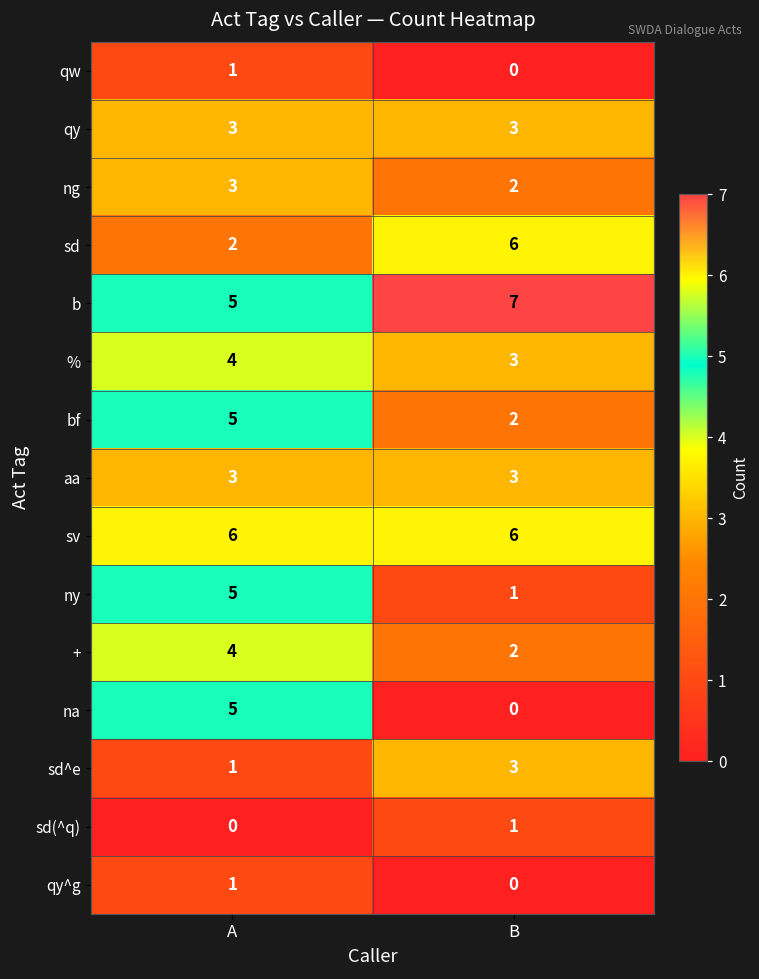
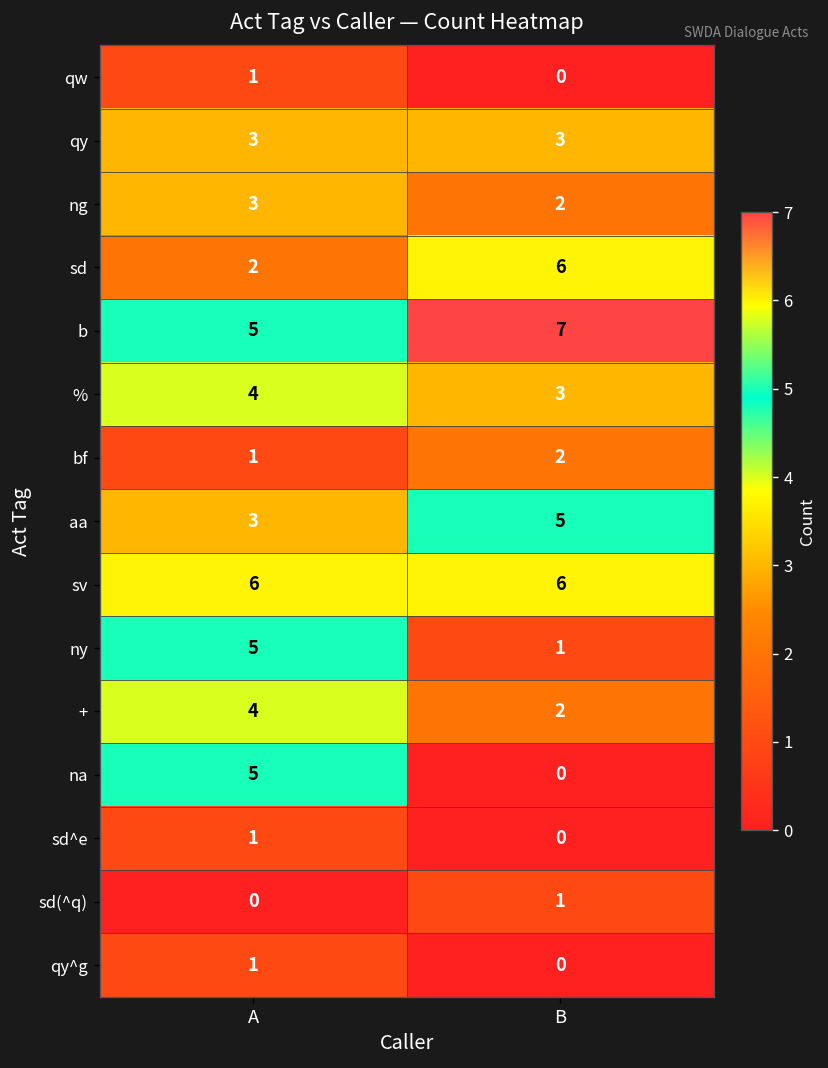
  {
    "qw": {
      "A": 1,
      "B": 0
    },
    "qy": {
      "A": 3,
      "B": 3
    },
    "ng": {
      "A": 3,
      "B": 2
    },
    "sd": {
      "A": 2,
      "B": 6
    },
    "b": {
      "A": 5,
      "B": 7
    },
    "%": {
      "A": 4,
      "B": 3
    },
    "bf": {
-     "A": 5,
+     "A": 1,
      "B": 2
    },
    "aa": {
      "A": 3,
-     "B": 3
+     "B": 5
    },
    "sv": {
      "A": 6,
      "B": 6
    },
    "ny": {
      "A": 5,
      "B": 1
    },
    "+": {
      "A": 4,
      "B": 2
    },
    "na": {
      "A": 5,
      "B": 0
    },
    "sd^e": {
      "A": 1,
-     "B": 3
+     "B": 0
    },
    "sd(^q)": {
      "A": 0,
      "B": 1
    },
    "qy^g": {
      "A": 1,
      "B": 0
    }
  }
